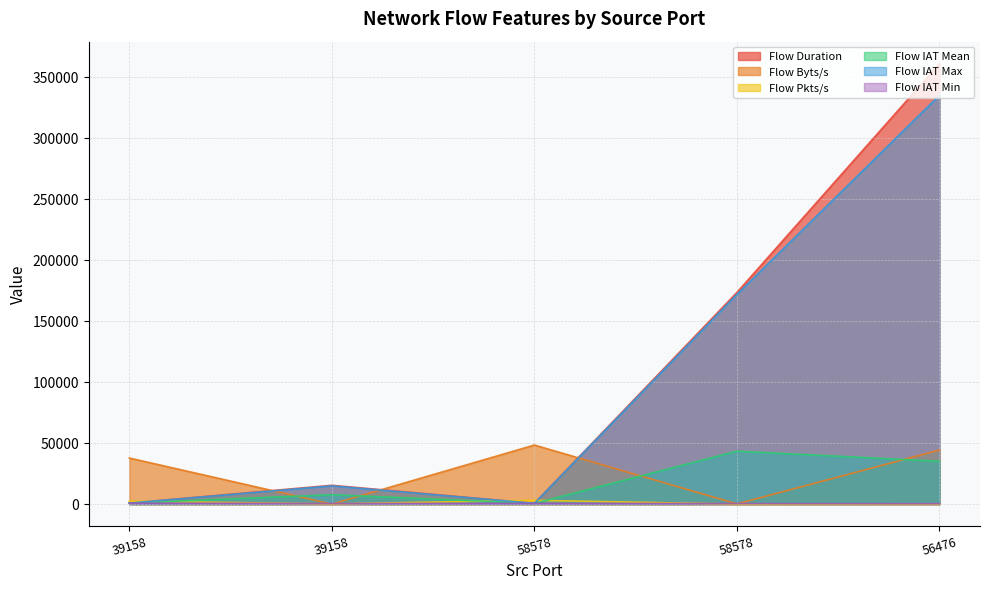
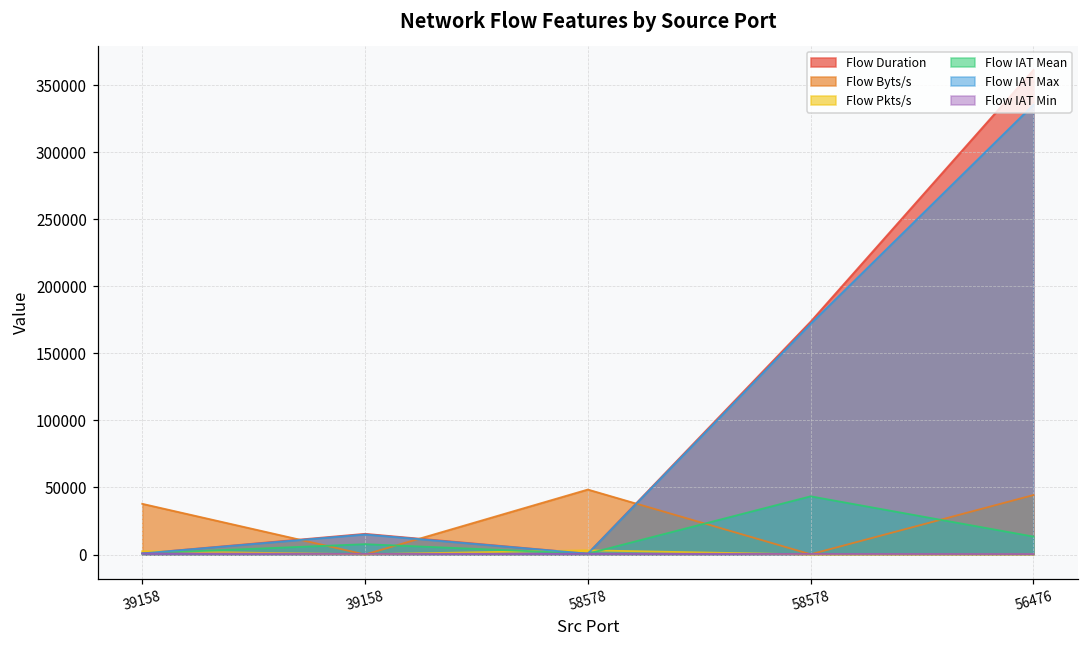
  {
    "Flow IAT Mean": {
-     "56476": 35000
+     "56476": 13000
    }
  }
